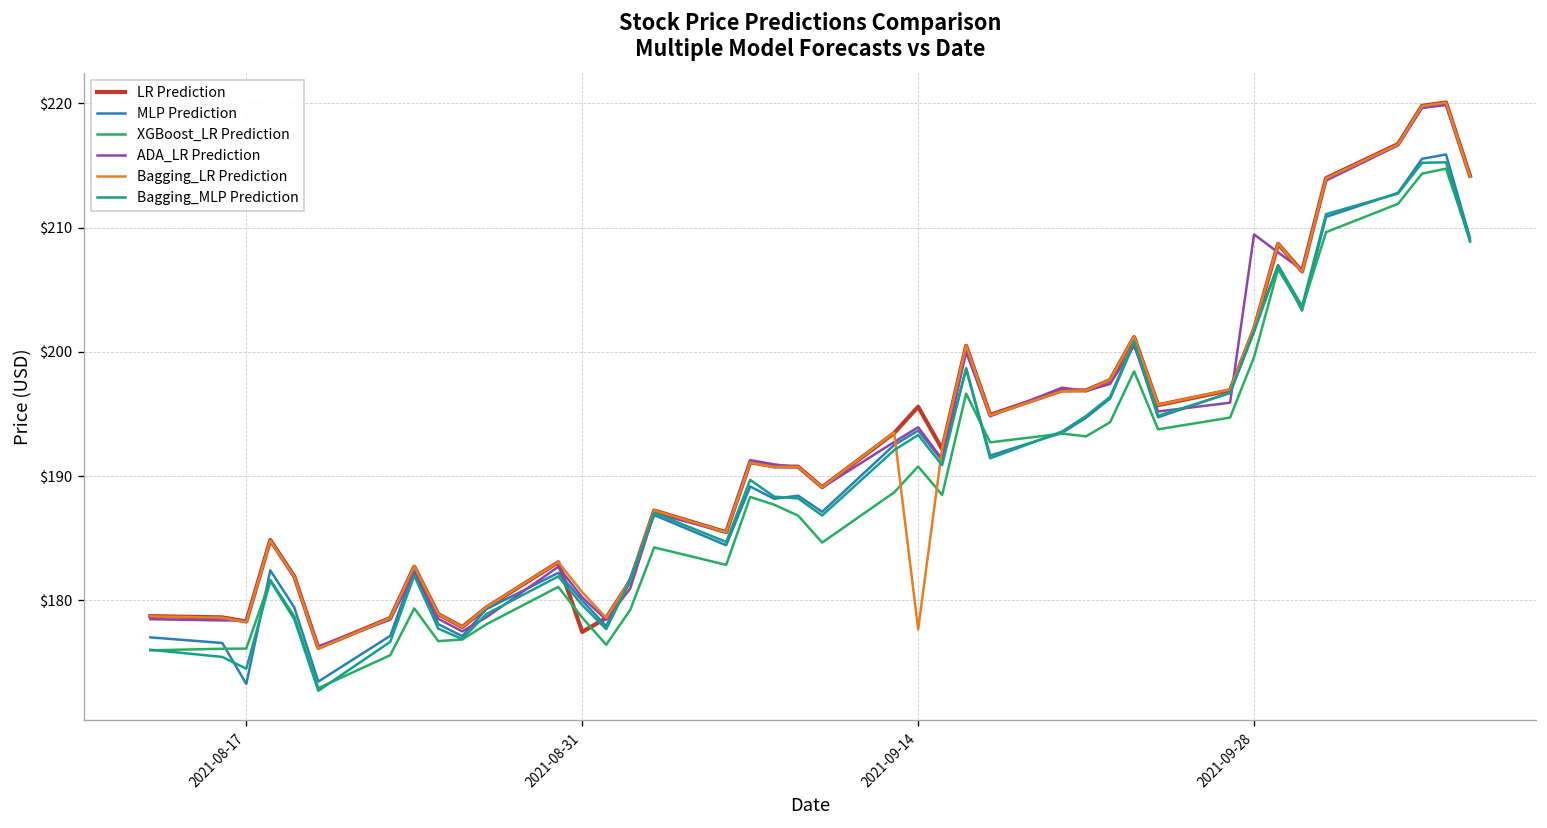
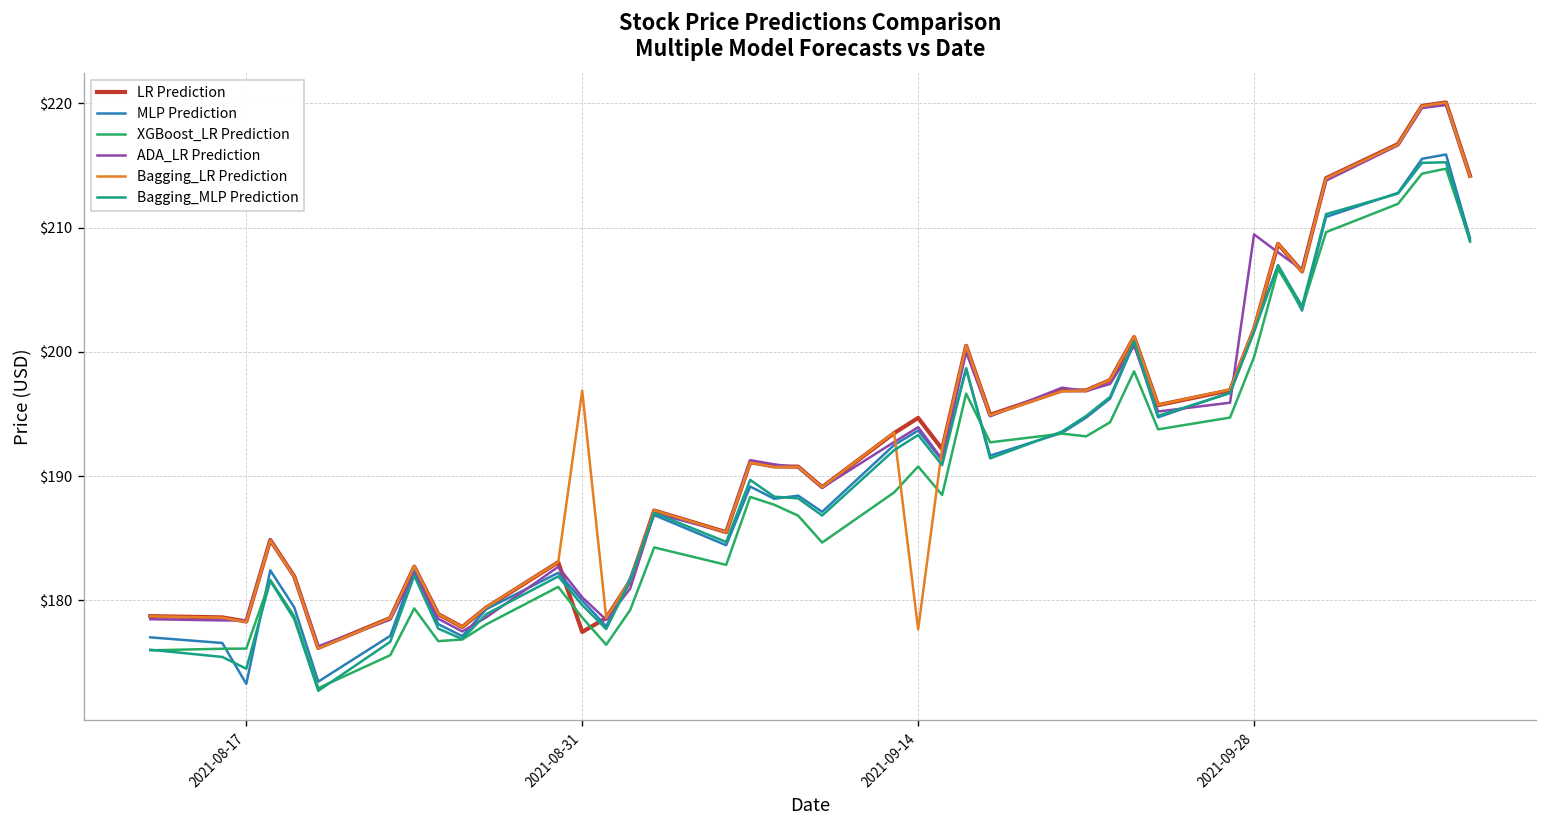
  {
    "LR Prediction": {
      "2021-08-31": "$177.5",
-     "2021-09-14": "$195.6"
+     "2021-09-14": "$194.7"
    },
    "MLP Prediction": {
      "2021-08-17": "$173.3",
      "2021-08-31": "$180.0",
      "2021-09-14": "$193.7"
    },
    "ADA_LR Prediction": {
      "2021-08-31": "$180.2",
      "2021-09-14": "$193.9",
      "2021-09-28": "$209.5"
    },
    "Bagging_LR Prediction": {
-     "2021-08-31": "$180.7",
+     "2021-08-31": "$196.9",
      "2021-09-14": "$177.7"
    }
  }
